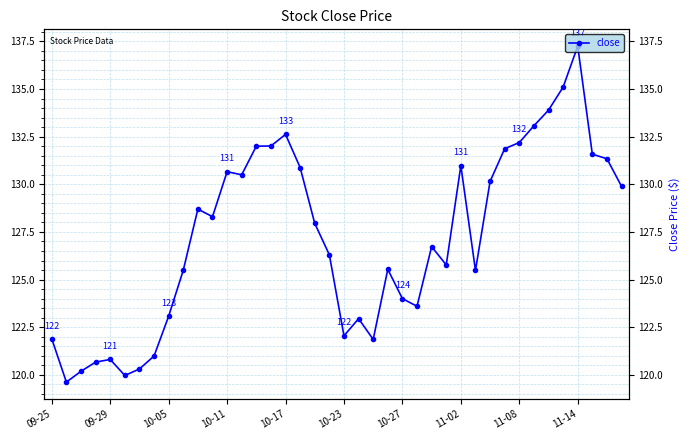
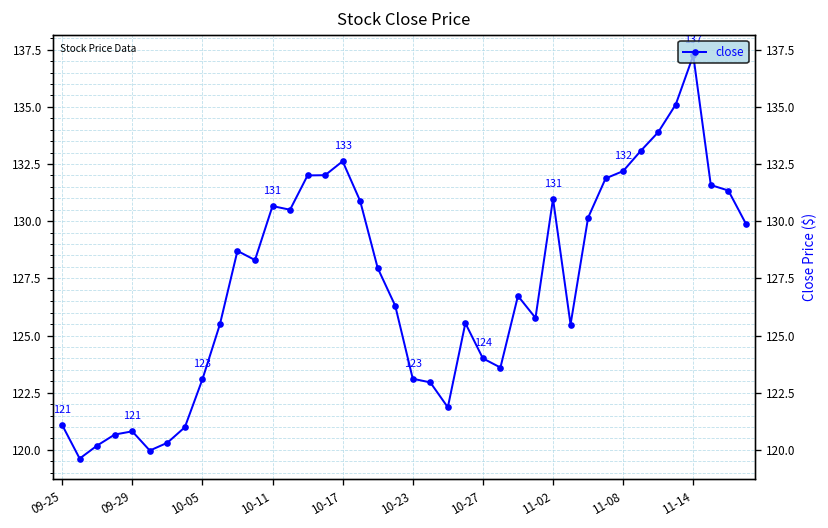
  {
-   "09-25": 122,
+   "09-25": 121,
    "09-29": 121,
    "10-05": 123,
    "10-11": 131,
    "10-17": 133,
-   "10-23": 122,
+   "10-23": 123,
    "10-27": 124,
    "11-02": 131,
    "11-08": 132
  }
